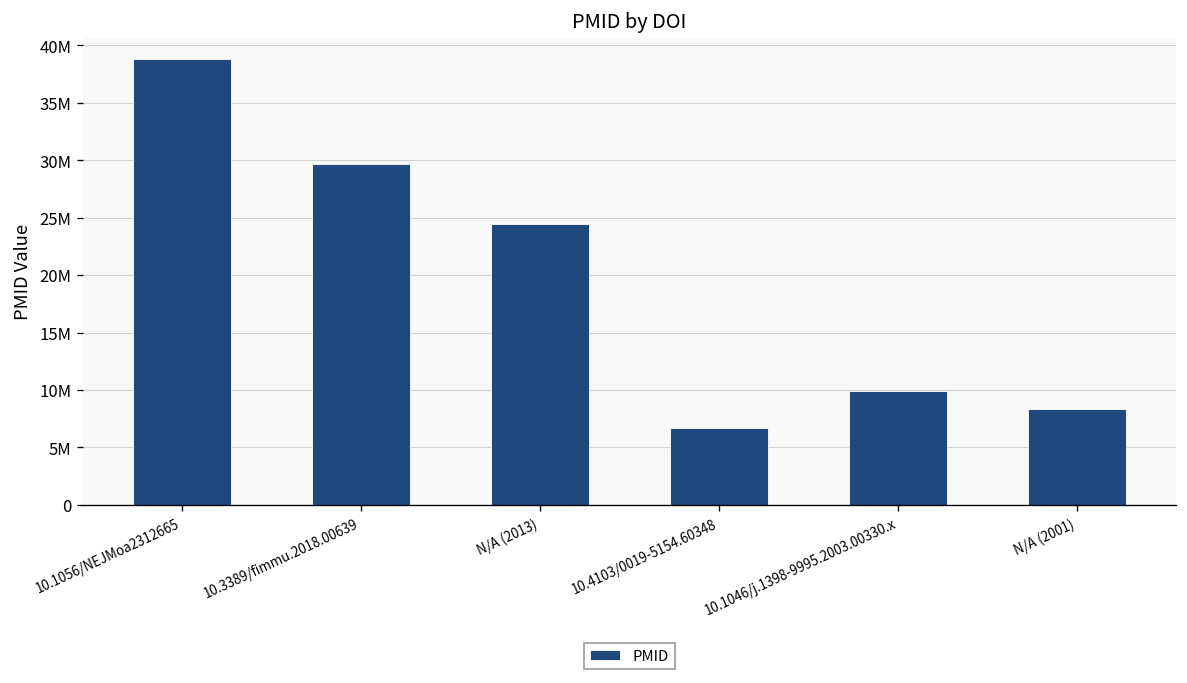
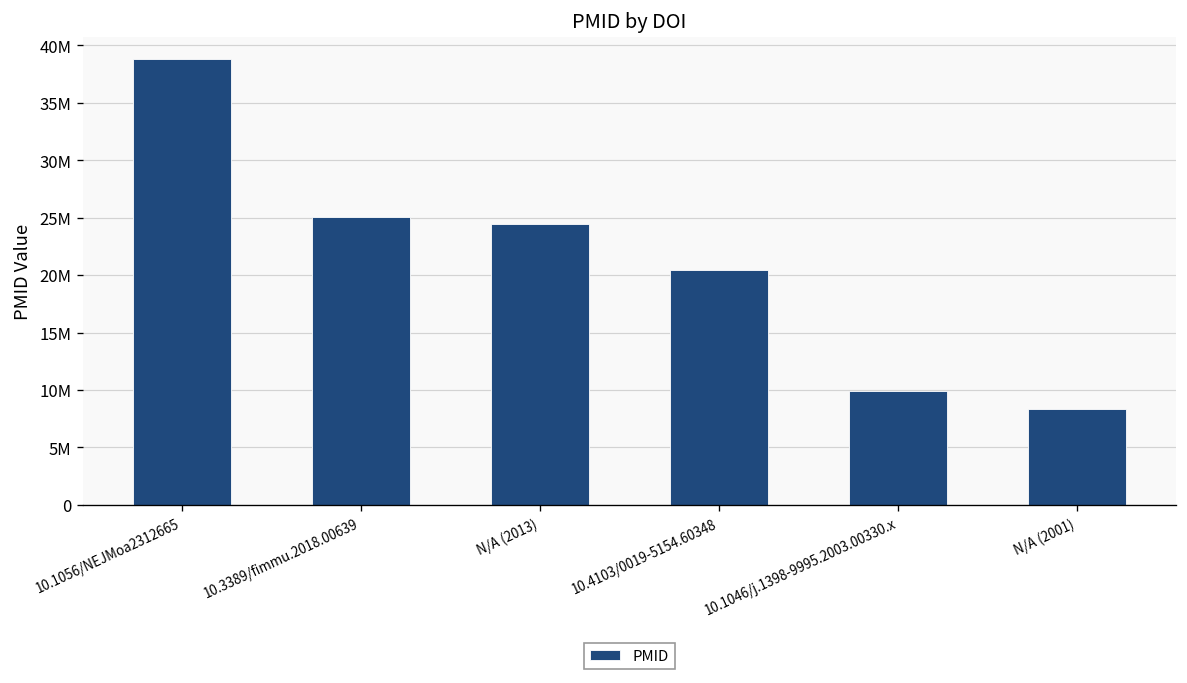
  {
    "10.1056/NEJMoa2312665": 39000000,
-   "10.3389/fimmu.2018.00639": 30000000,
+   "10.3389/fimmu.2018.00639": 25000000,
    "N/A (2013)": 24000000,
-   "10.4103/0019-5154.60348": 7000000,
+   "10.4103/0019-5154.60348": 20000000,
    "10.1046/j.1398-9995.2003.00330.x": 10000000,
    "N/A (2001)": 8000000
  }
